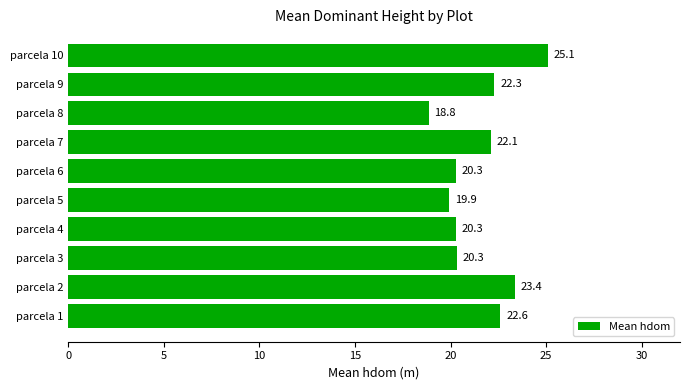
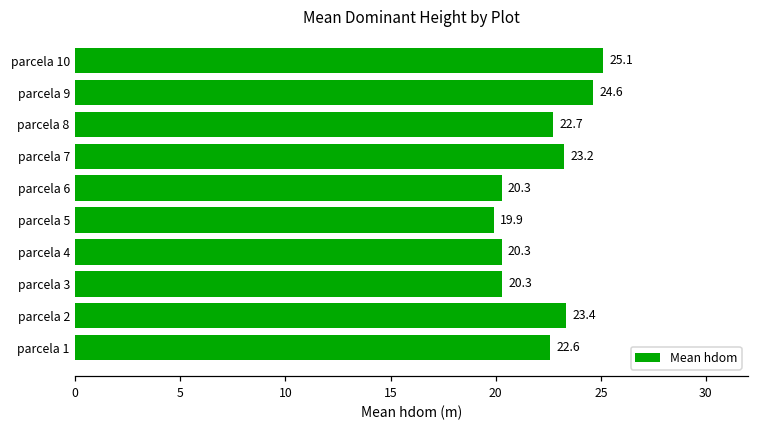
  {
    "parcela 10": 25.1,
-   "parcela 9": 22.3,
-   "parcela 8": 18.8,
-   "parcela 7": 22.1,
+   "parcela 9": 24.6,
+   "parcela 8": 22.7,
+   "parcela 7": 23.2,
    "parcela 6": 20.3,
    "parcela 5": 19.9,
    "parcela 4": 20.3,
    "parcela 3": 20.3,
    "parcela 2": 23.4,
    "parcela 1": 22.6
  }
